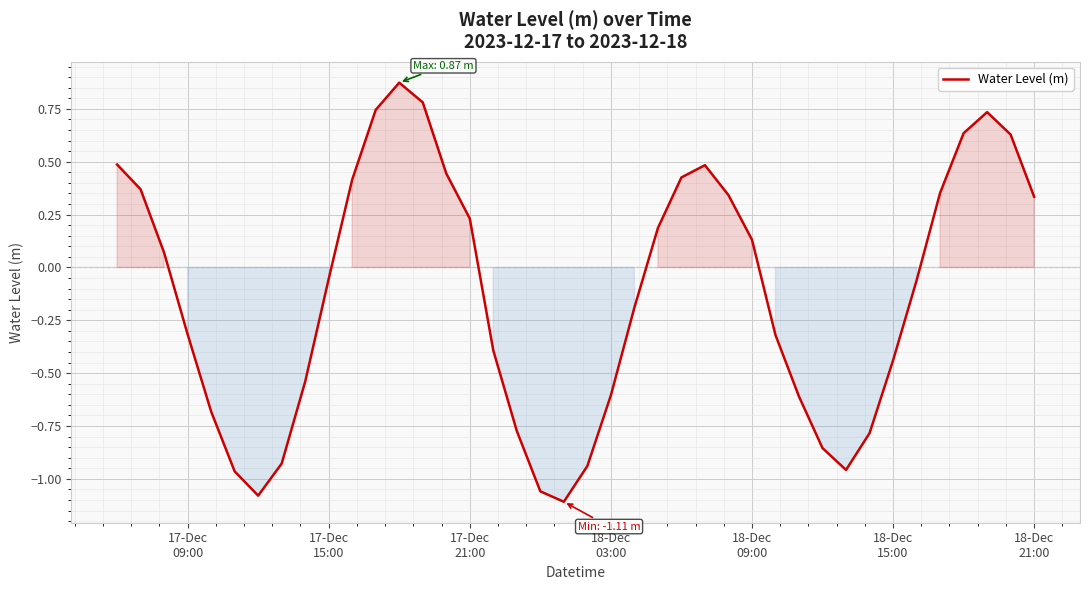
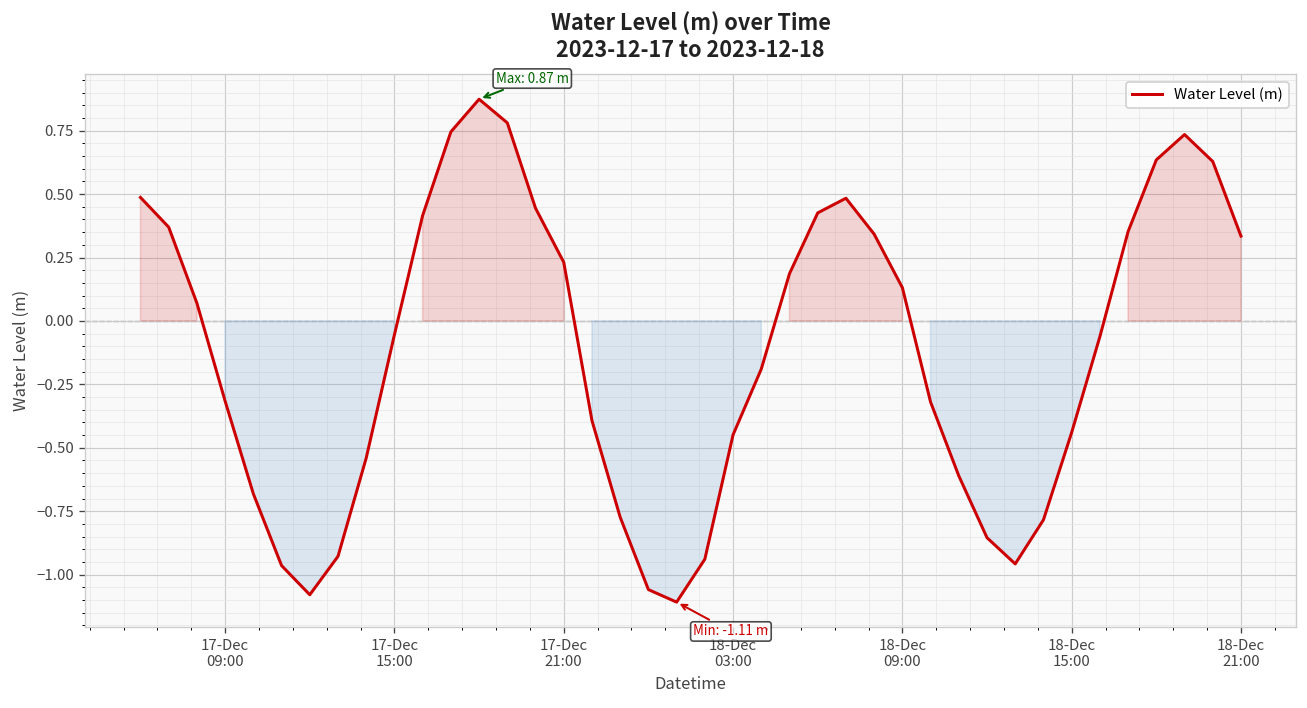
  {
    "17-Dec 09:00": -0.32,
    "17-Dec 15:00": -0.05,
    "17-Dec 21:00": 0.23,
-   "18-Dec 03:00": -0.60,
+   "18-Dec 03:00": -0.45,
    "18-Dec 09:00": 0.13,
    "18-Dec 15:00": -0.44,
    "18-Dec 21:00": 0.33
  }
